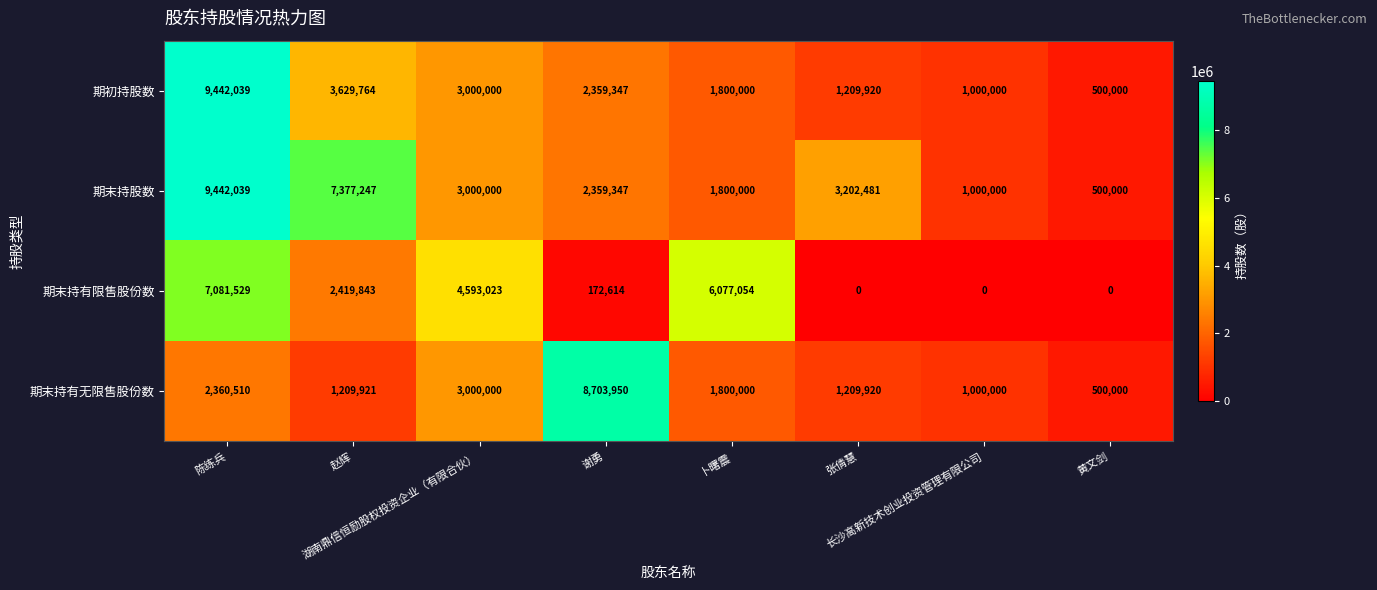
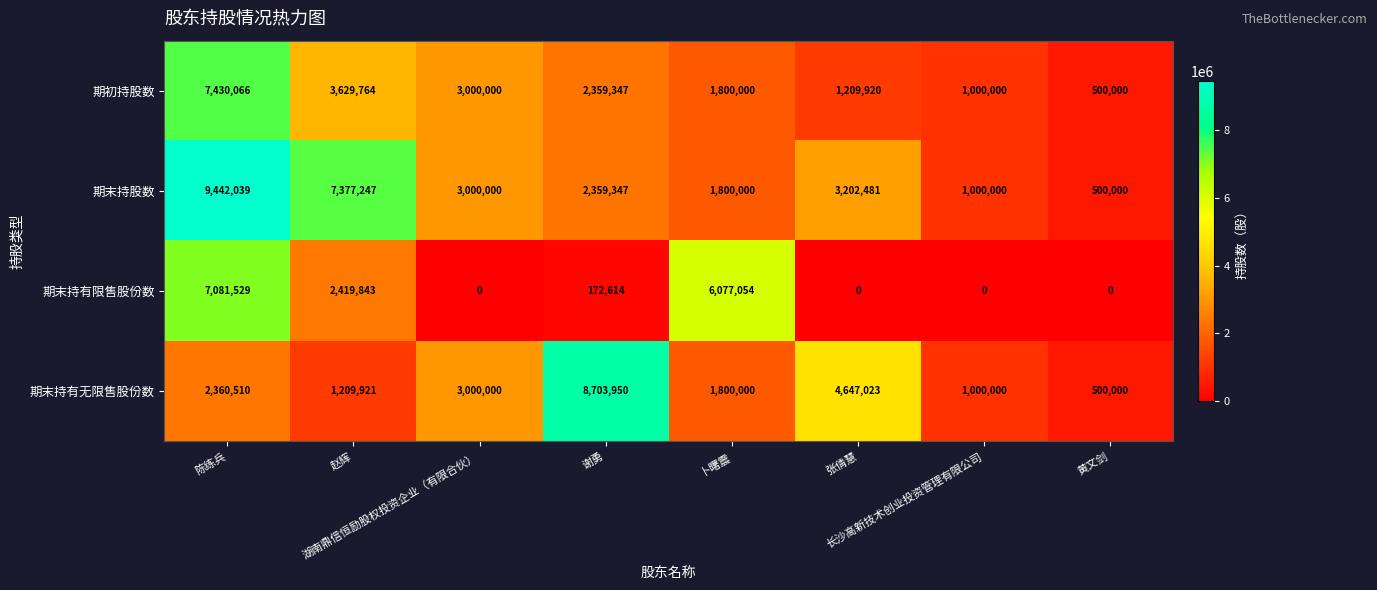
  {
    "期初持股数": {
-     "陈练兵": "9,442,039",
+     "陈练兵": "7,430,066",
      "赵辉": "3,629,764",
      "湖南鼎信恒励股权投资企业（有限合伙）": "3,000,000",
      "谢勇": "2,359,347",
      "卜曙震": "1,800,000",
      "张倩慧": "1,209,920",
      "长沙高新技术创业投资管理有限公司": "1,000,000",
      "黄文剑": "500,000"
    },
    "期末持股数": {
      "陈练兵": "9,442,039",
      "赵辉": "7,377,247",
      "湖南鼎信恒励股权投资企业（有限合伙）": "3,000,000",
      "谢勇": "2,359,347",
      "卜曙震": "1,800,000",
      "张倩慧": "3,202,481",
      "长沙高新技术创业投资管理有限公司": "1,000,000",
      "黄文剑": "500,000"
    },
    "期末持有限售股份数": {
      "陈练兵": "7,081,529",
      "赵辉": "2,419,843",
-     "湖南鼎信恒励股权投资企业（有限合伙）": "4,593,023",
+     "湖南鼎信恒励股权投资企业（有限合伙）": "0",
      "谢勇": "172,614",
      "卜曙震": "6,077,054",
      "张倩慧": "0",
      "长沙高新技术创业投资管理有限公司": "0",
      "黄文剑": "0"
    },
    "期末持有无限售股份数": {
      "陈练兵": "2,360,510",
      "赵辉": "1,209,921",
      "湖南鼎信恒励股权投资企业（有限合伙）": "3,000,000",
      "谢勇": "8,703,950",
      "卜曙震": "1,800,000",
-     "张倩慧": "1,209,920",
+     "张倩慧": "4,647,023",
      "长沙高新技术创业投资管理有限公司": "1,000,000",
      "黄文剑": "500,000"
    }
  }
